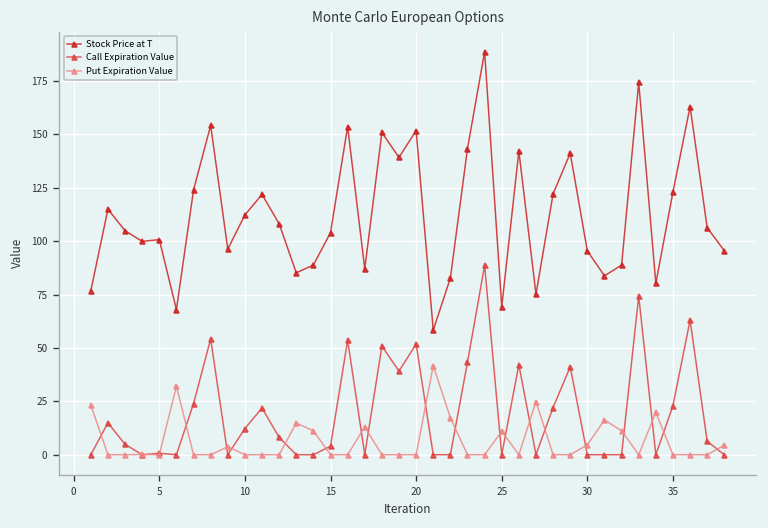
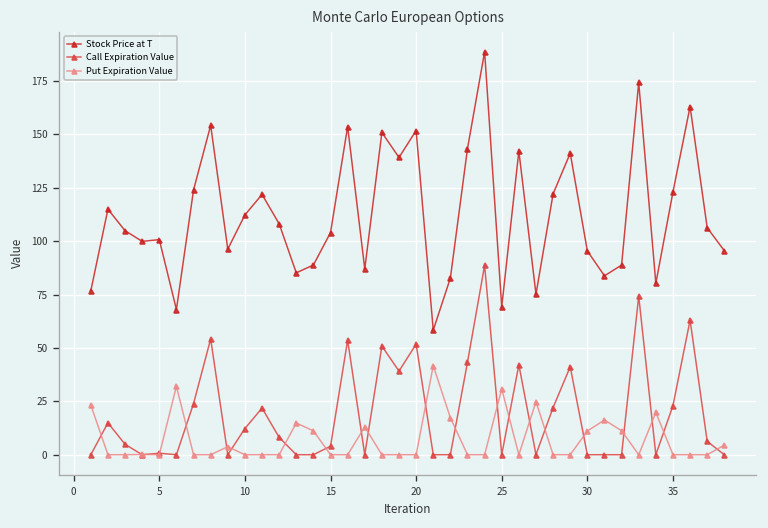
  {
    "Put Expiration Value": {
      "10": 0,
      "15": 0,
      "20": 0,
-     "25": 11,
-     "30": 5,
+     "25": 31,
+     "30": 11,
      "35": 0
    }
  }
